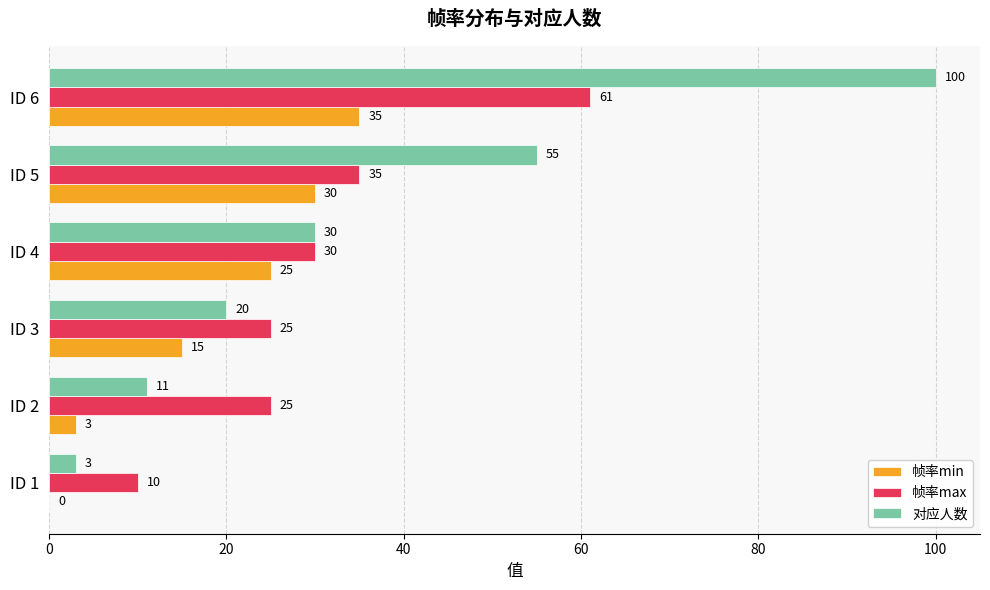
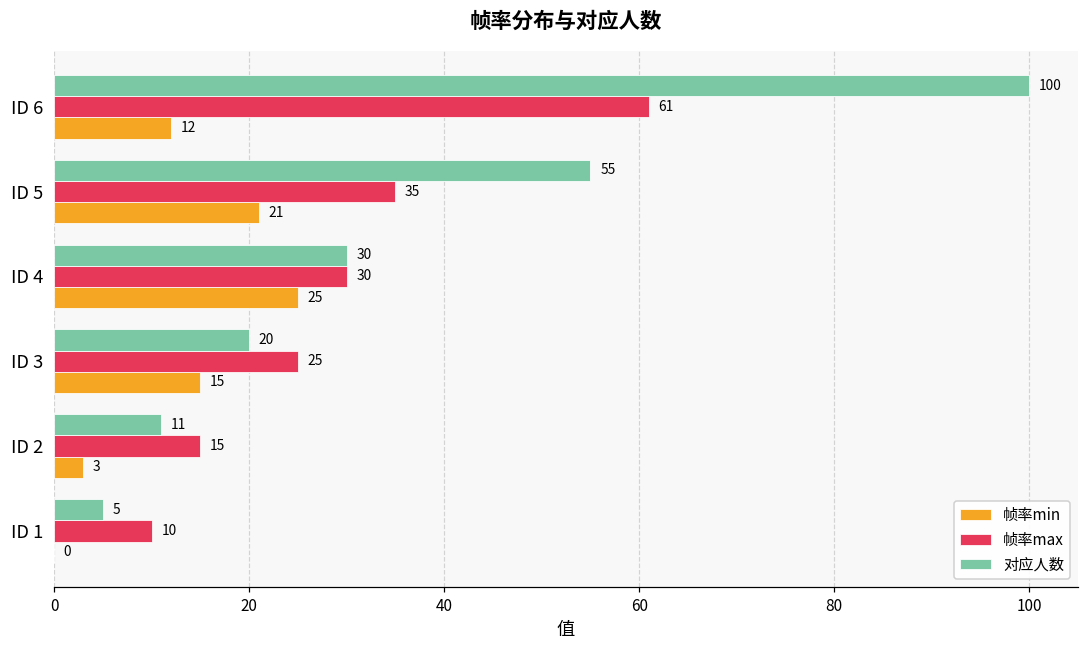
  {
    "帧率min": {
-     "ID 6": 35,
-     "ID 5": 30,
+     "ID 6": 12,
+     "ID 5": 21,
      "ID 4": 25,
      "ID 3": 15,
      "ID 2": 3,
      "ID 1": 0
    },
    "帧率max": {
      "ID 6": 61,
      "ID 5": 35,
      "ID 4": 30,
      "ID 3": 25,
-     "ID 2": 25,
+     "ID 2": 15,
      "ID 1": 10
    },
    "对应人数": {
      "ID 6": 100,
      "ID 5": 55,
      "ID 4": 30,
      "ID 3": 20,
      "ID 2": 11,
-     "ID 1": 3
+     "ID 1": 5
    }
  }
